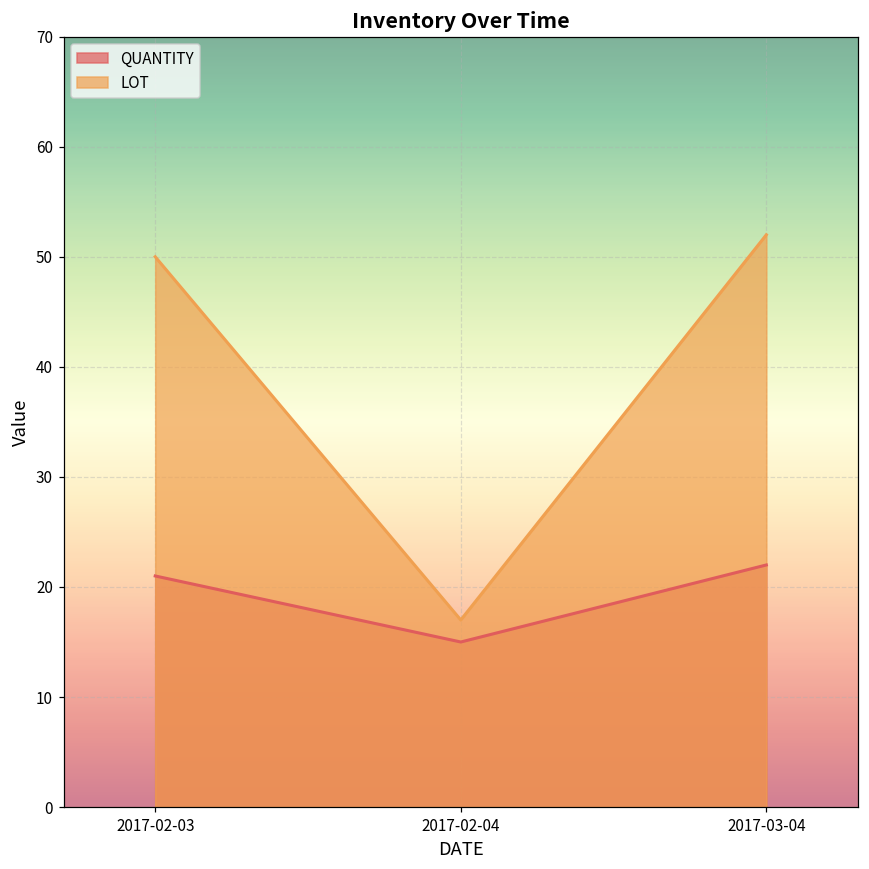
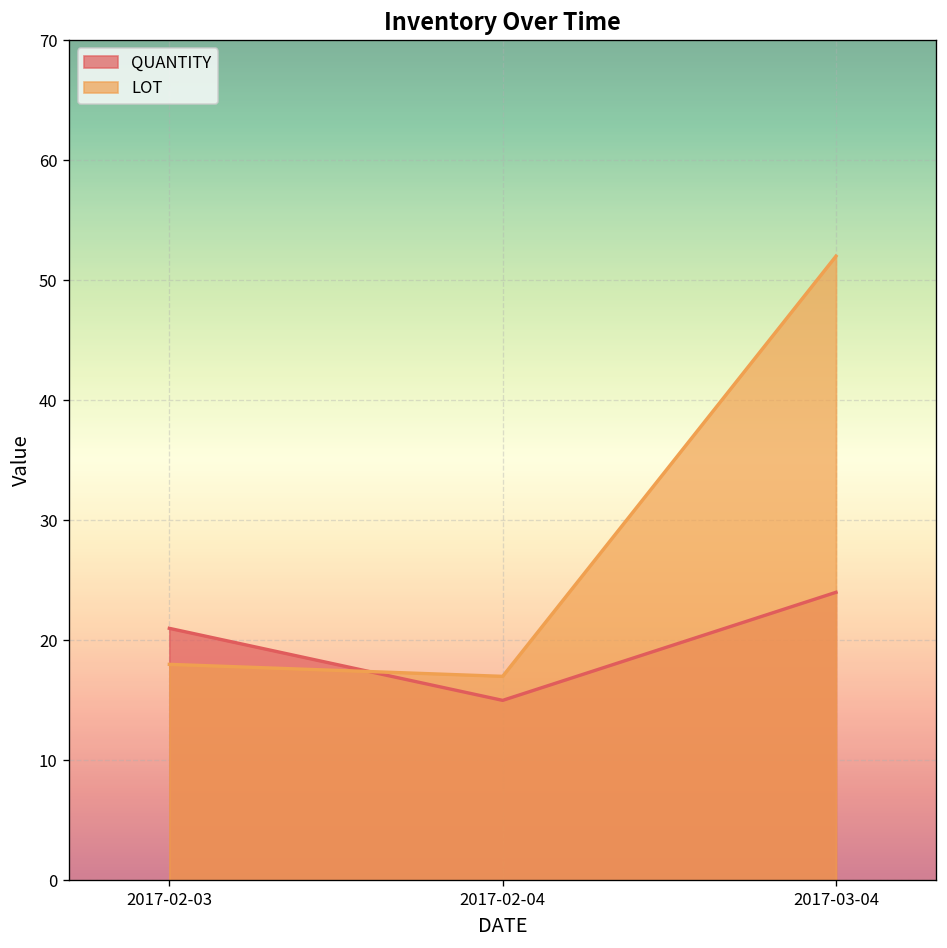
  {
    "QUANTITY": {
      "2017-02-03": 21,
      "2017-02-04": 15,
-     "2017-03-04": 22
+     "2017-03-04": 24
    },
    "LOT": {
-     "2017-02-03": 50,
+     "2017-02-03": 18,
      "2017-02-04": 17,
      "2017-03-04": 52
    }
  }
